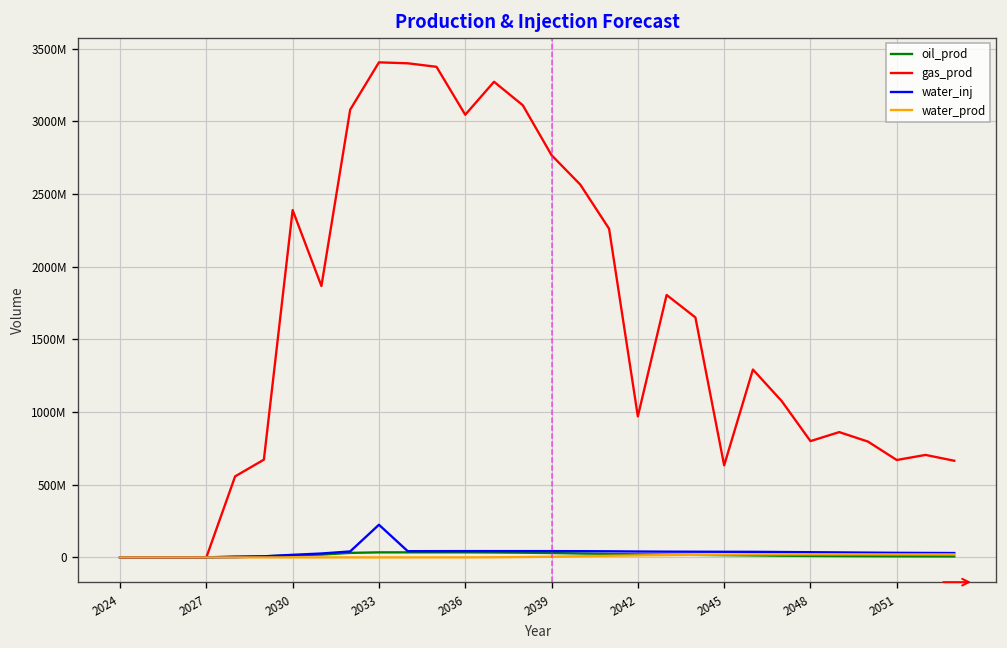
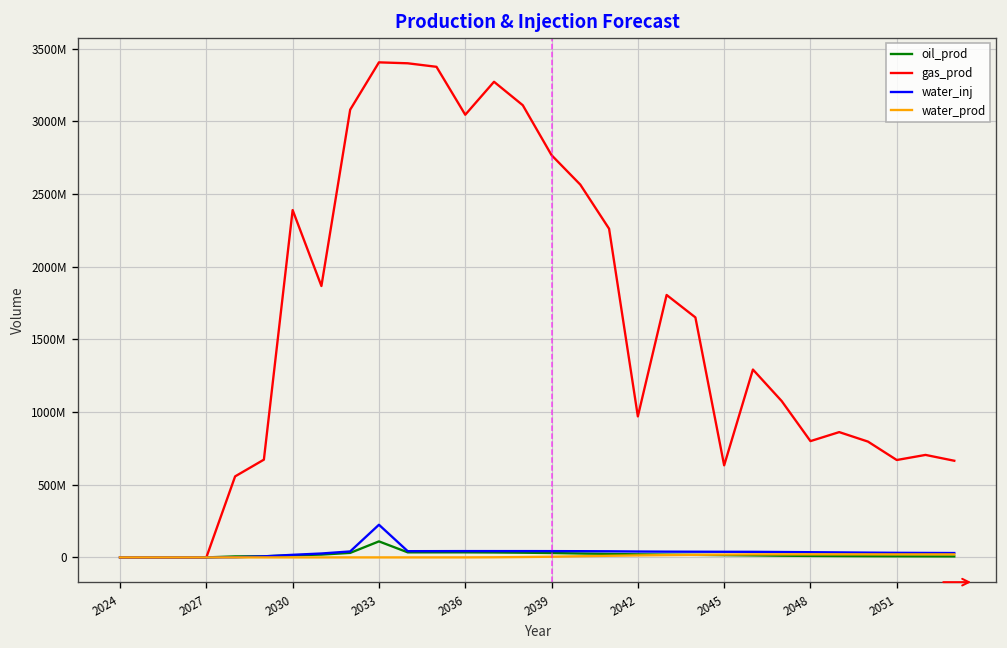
  {
    "oil_prod": {
-     "2033": 30000000
+     "2033": 110000000
    },
    "gas_prod": {
      "2030": 2390000000,
      "2033": 3400000000,
      "2036": 3040000000,
      "2039": 2770000000,
      "2042": 970000000,
      "2045": 630000000,
      "2048": 800000000,
      "2051": 670000000
    },
    "water_inj": {
      "2033": 220000000
    },
    "water_prod": {
      "2033": 0,
      "2036": 0,
      "2039": 0
    }
  }
